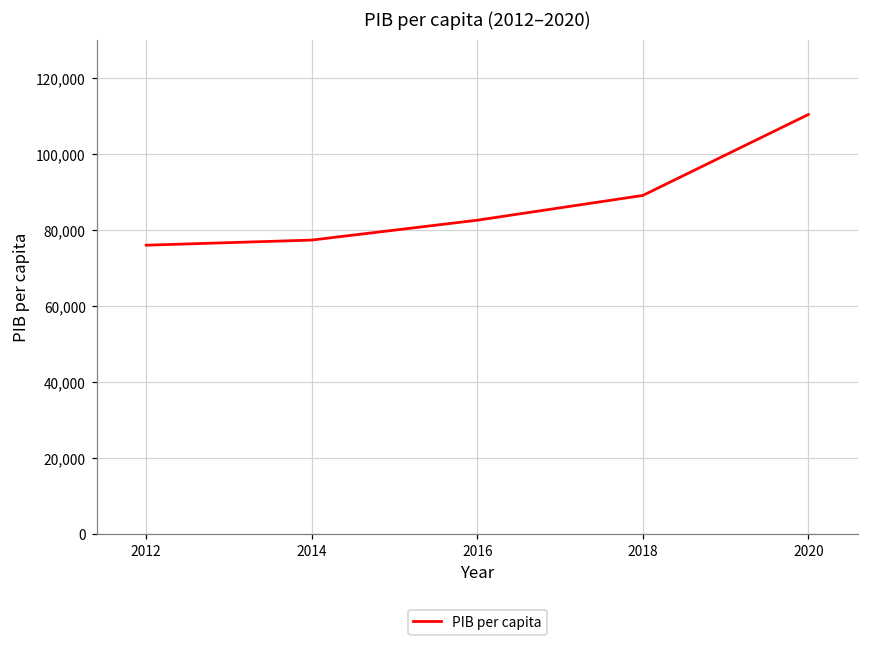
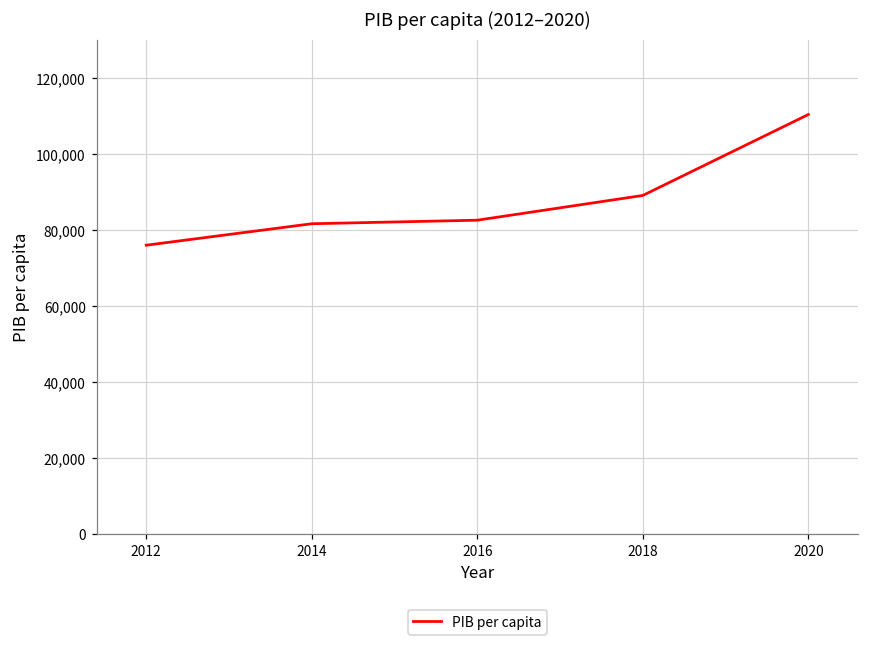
  {
    "2012": "76,000",
-   "2014": "77,000",
+   "2014": "82,000",
    "2016": "83,000",
    "2018": "89,000",
    "2020": "110,000"
  }
